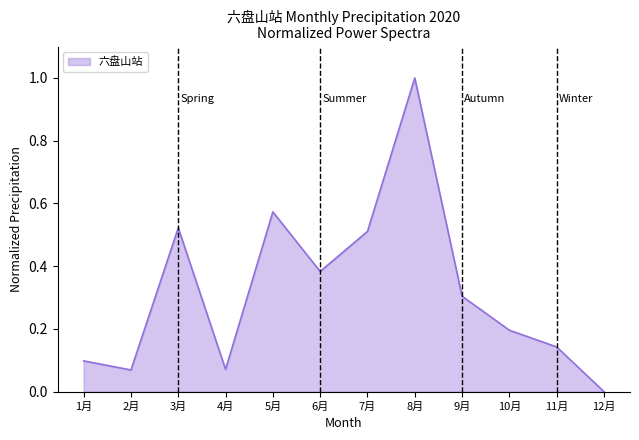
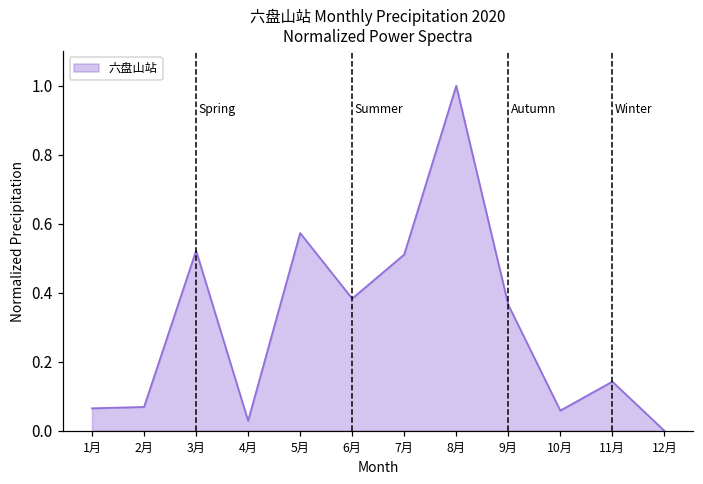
  {
-   "1月": 0.10,
+   "1月": 0.07,
    "2月": 0.07,
    "3月": 0.52,
-   "4月": 0.07,
+   "4月": 0.03,
    "5月": 0.57,
    "6月": 0.38,
    "7月": 0.51,
    "8月": 1.00,
-   "9月": 0.30,
-   "10月": 0.20,
+   "9月": 0.37,
+   "10月": 0.06,
    "11月": 0.14,
    "12月": 0.00
  }
